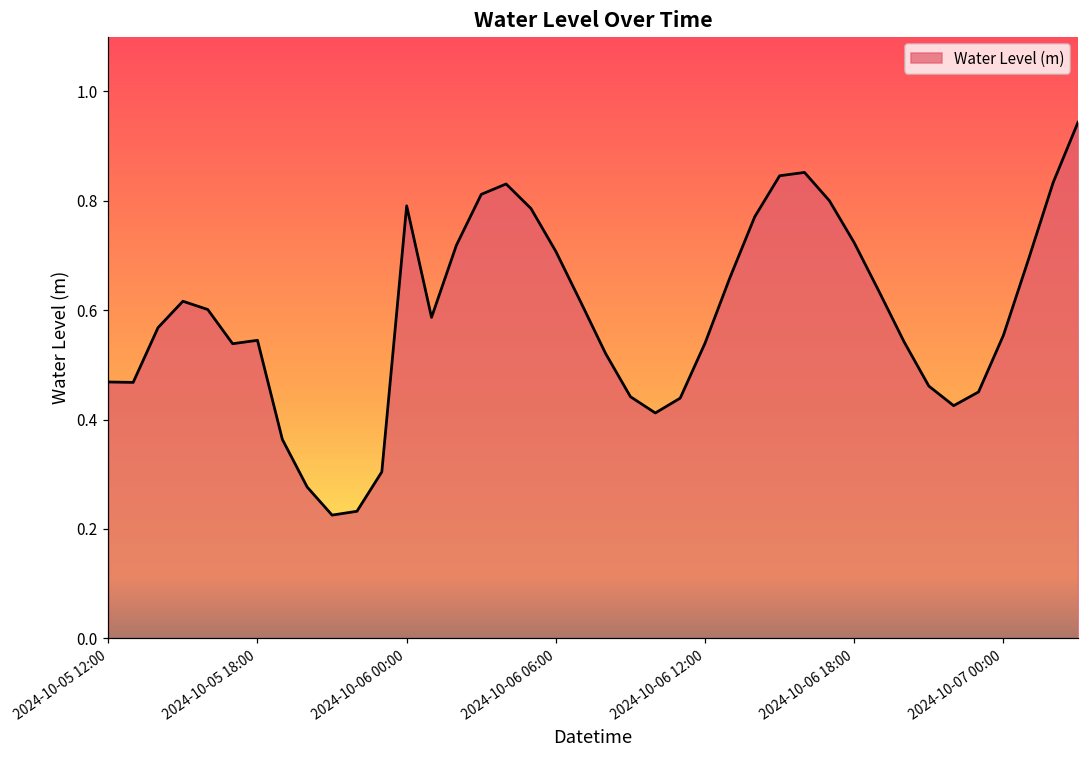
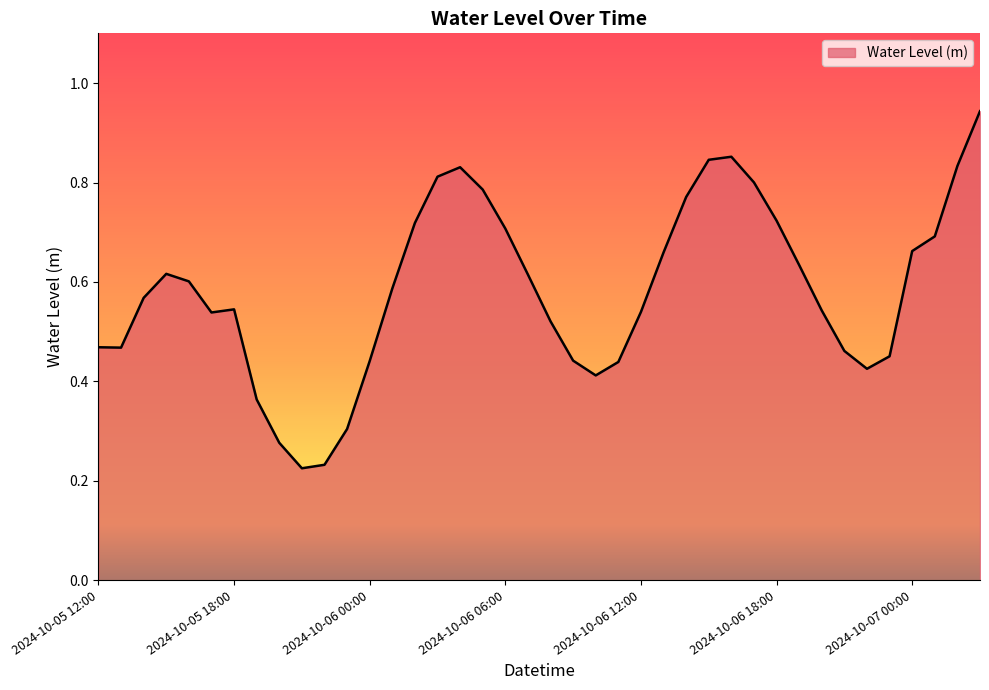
  {
    "2024-10-05 12:00": 0.47,
    "2024-10-05 18:00": 0.54,
-   "2024-10-06 00:00": 0.79,
+   "2024-10-06 00:00": 0.44,
    "2024-10-06 06:00": 0.71,
    "2024-10-06 12:00": 0.54,
    "2024-10-06 18:00": 0.72,
-   "2024-10-07 00:00": 0.55
+   "2024-10-07 00:00": 0.66
  }
